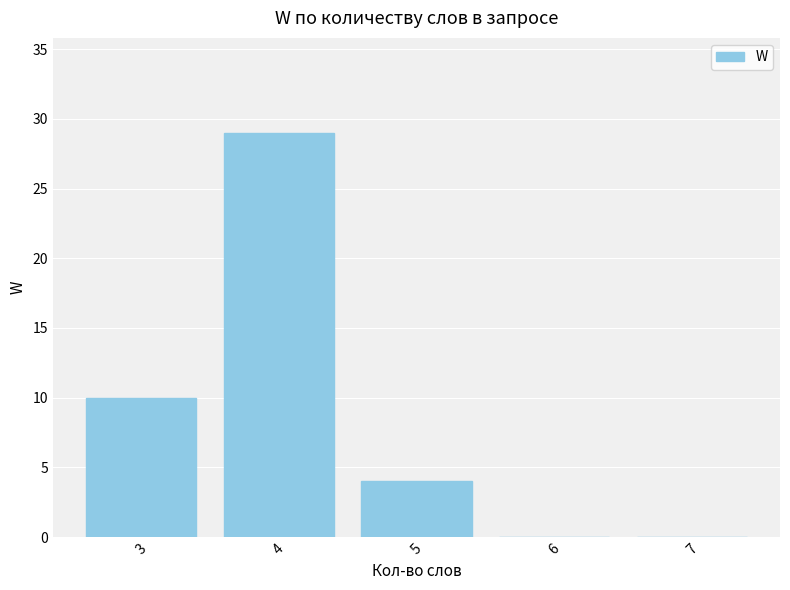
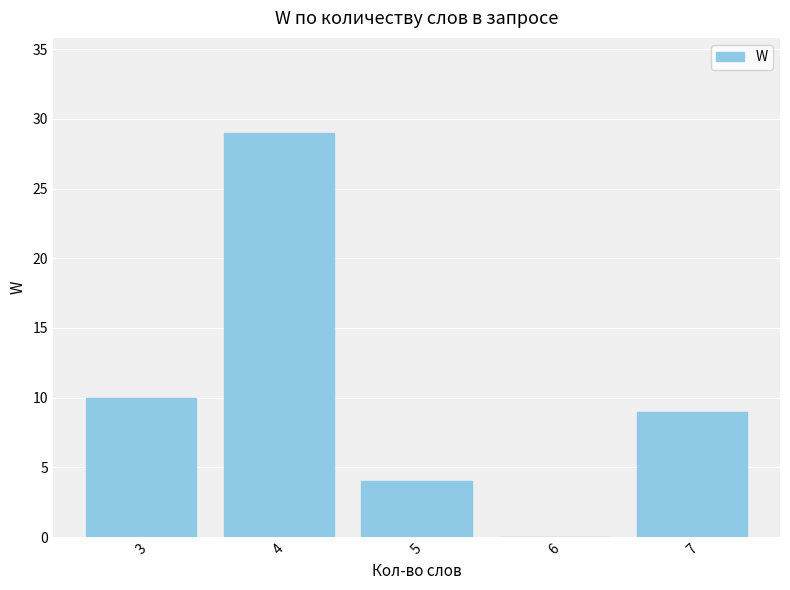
  {
    "3": 10,
    "4": 29,
    "5": 4,
    "6": 0,
-   "7": 0
+   "7": 9
  }
